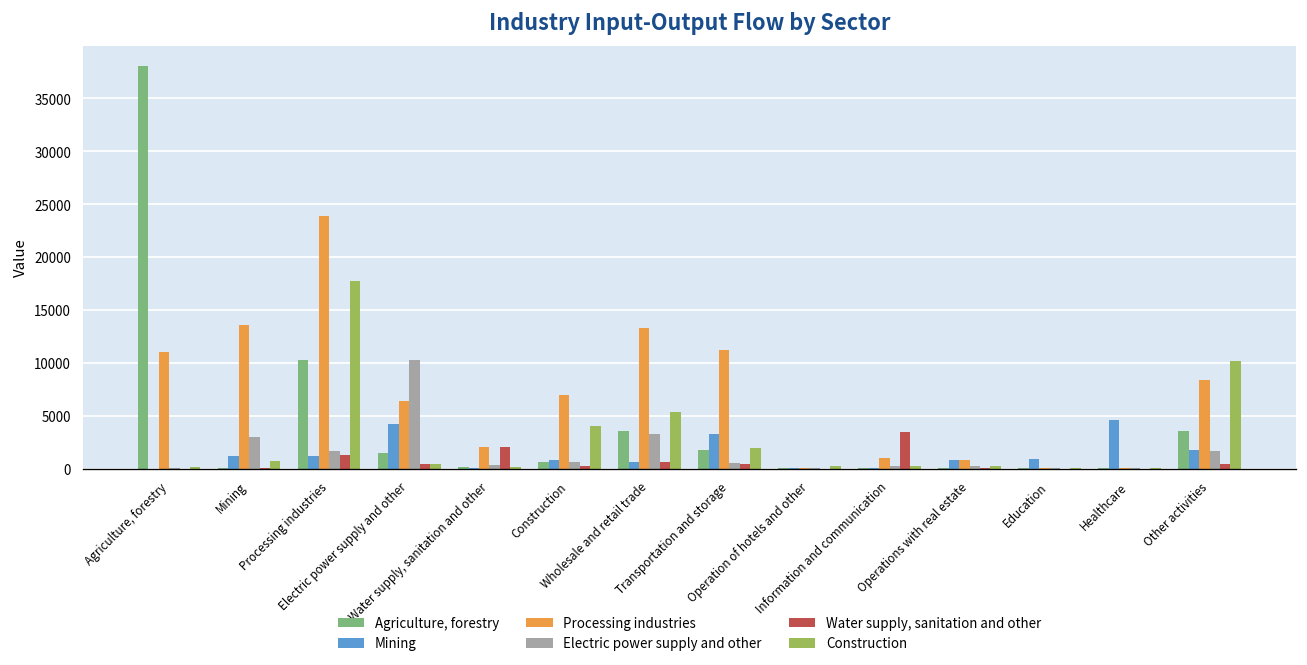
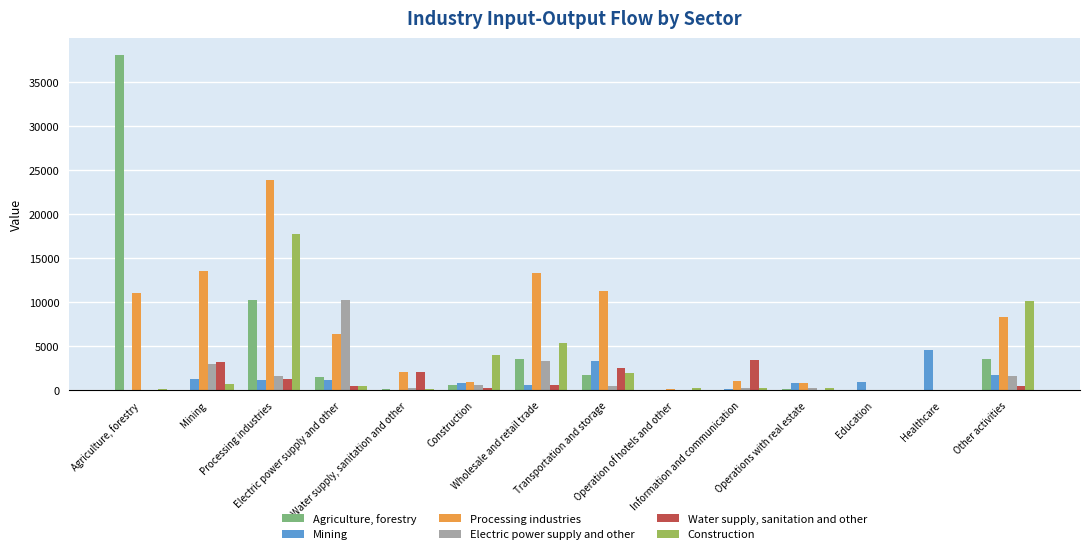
  {
    "Mining": {
      "Mining": 1000,
      "Processing industries": 1000,
-     "Electric power supply and other": 4000,
+     "Electric power supply and other": 1000,
      "Construction": 1000,
      "Wholesale and retail trade": 1000,
      "Transportation and storage": 3000,
      "Operations with real estate": 1000,
      "Education": 1000,
      "Healthcare": 5000,
      "Other activities": 2000
    },
    "Processing industries": {
      "Agriculture, forestry": 11000,
      "Mining": 14000,
      "Processing industries": 24000,
      "Electric power supply and other": 6000,
      "Water supply, sanitation and other": 2000,
-     "Construction": 7000,
+     "Construction": 1000,
      "Wholesale and retail trade": 13000,
      "Transportation and storage": 11000,
      "Information and communication": 1000,
      "Operations with real estate": 1000,
      "Other activities": 8000
    },
    "Water supply, sanitation and other": {
-     "Mining": 0,
+     "Mining": 3000,
      "Processing industries": 1000,
      "Electric power supply and other": 0,
      "Water supply, sanitation and other": 2000,
      "Wholesale and retail trade": 1000,
-     "Transportation and storage": 0,
+     "Transportation and storage": 3000,
      "Information and communication": 3000,
      "Other activities": 0
    }
  }
